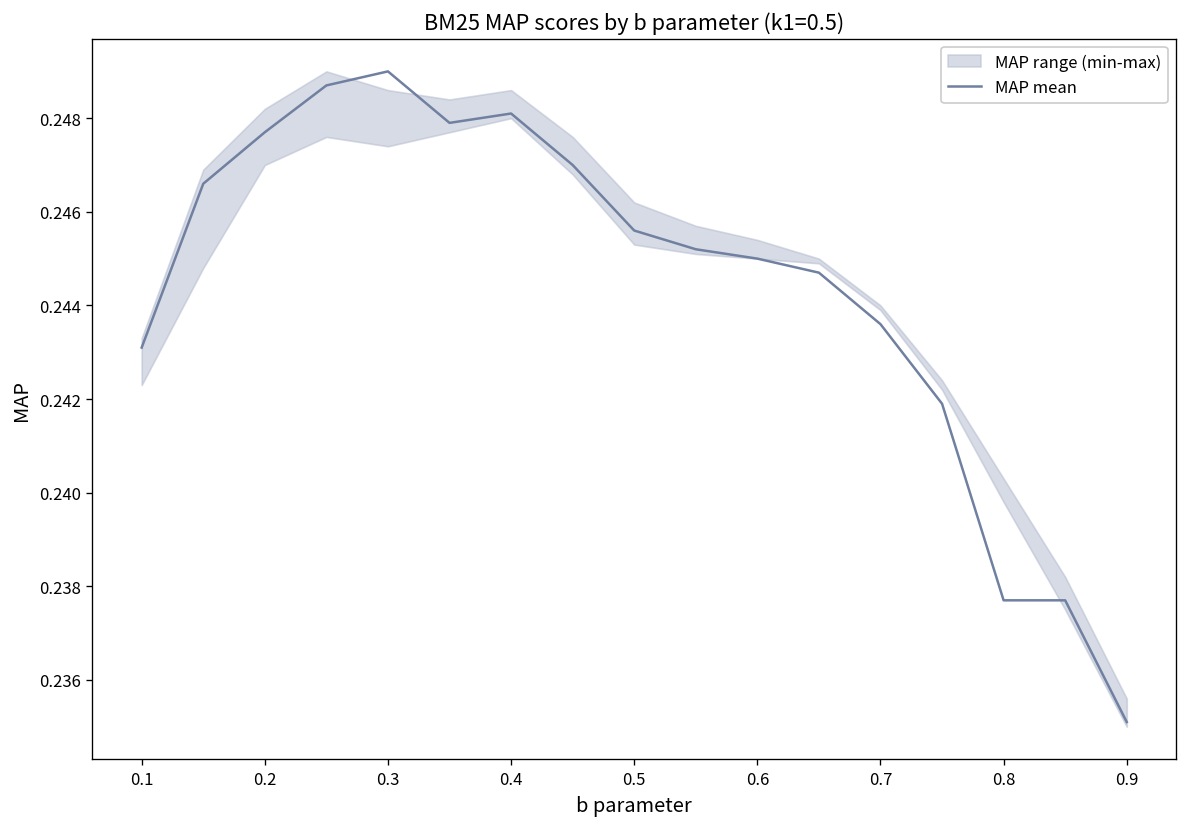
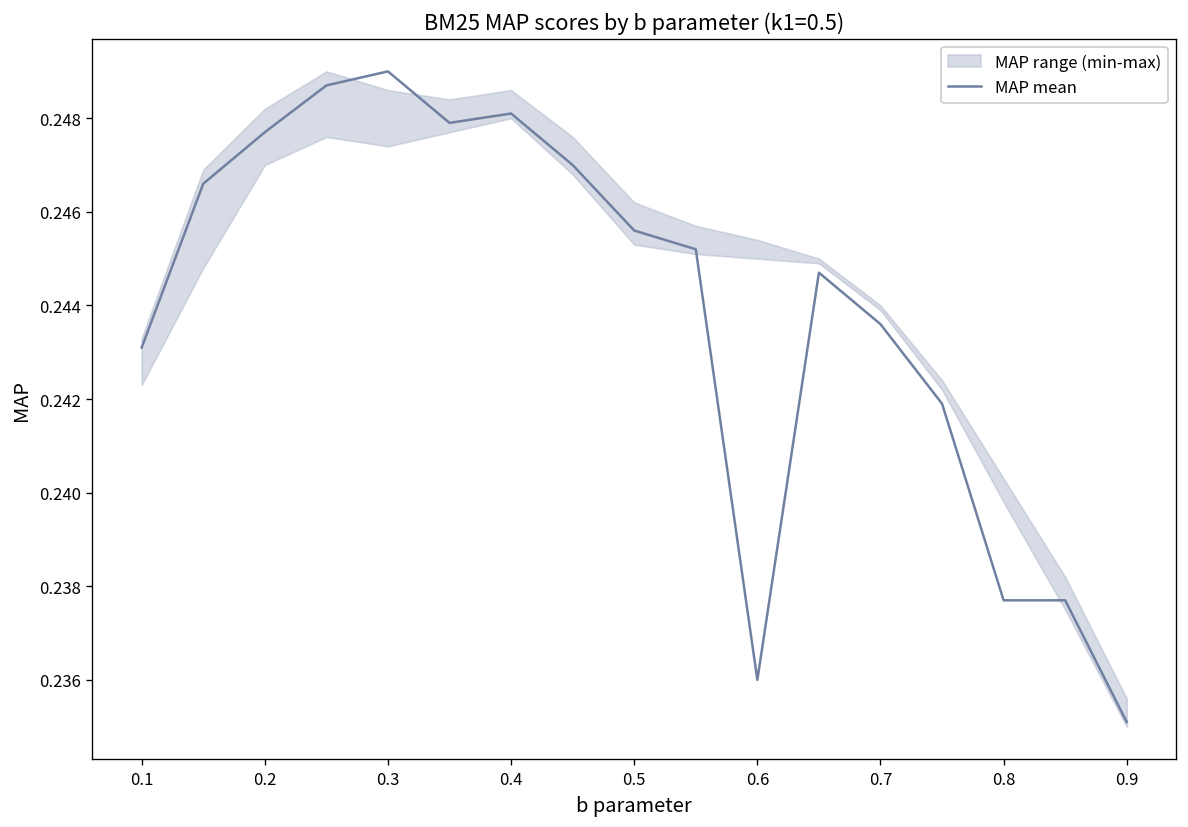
  {
    "MAP mean": {
      "0.1": 0.2431,
      "0.2": 0.2477,
      "0.3": 0.249,
      "0.4": 0.2481,
      "0.5": 0.2456,
-     "0.6": 0.245,
+     "0.6": 0.236,
      "0.7": 0.2436,
      "0.8": 0.2377,
      "0.9": 0.2351
    }
  }
